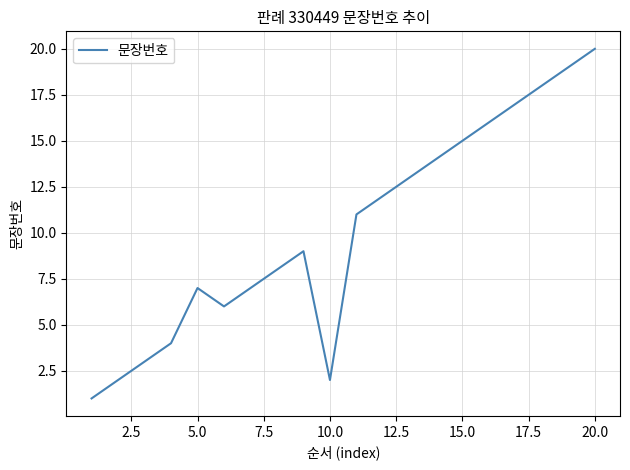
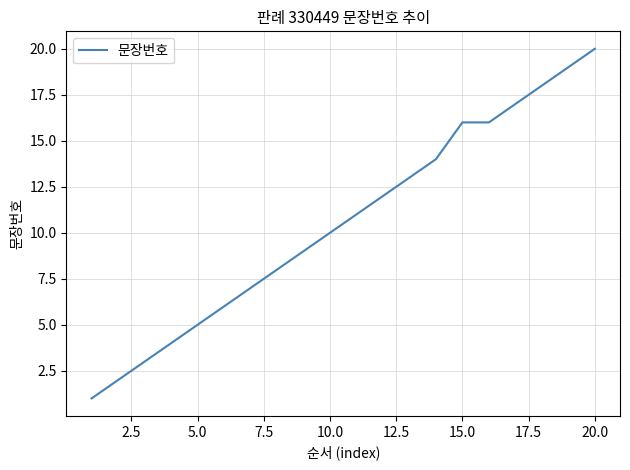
  {
-   "5.0": 7,
-   "10.0": 2,
-   "15.0": 15,
+   "5.0": 5,
+   "10.0": 10,
+   "15.0": 16,
    "20.0": 20
  }
